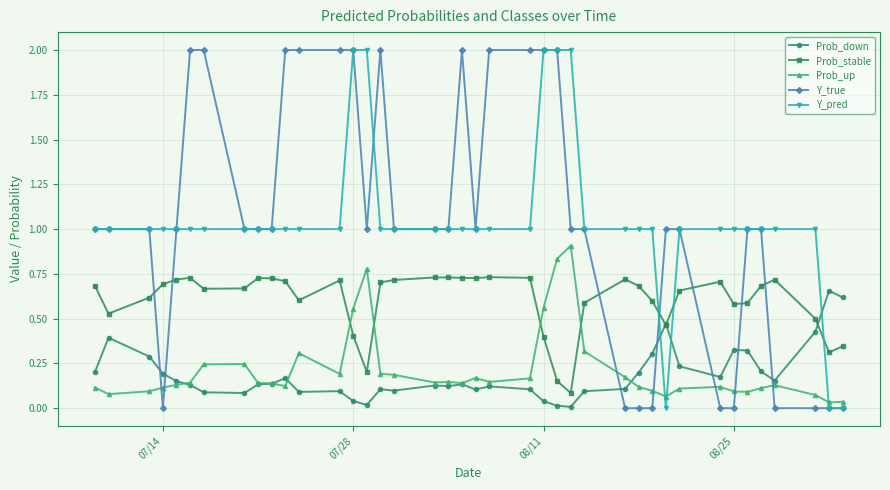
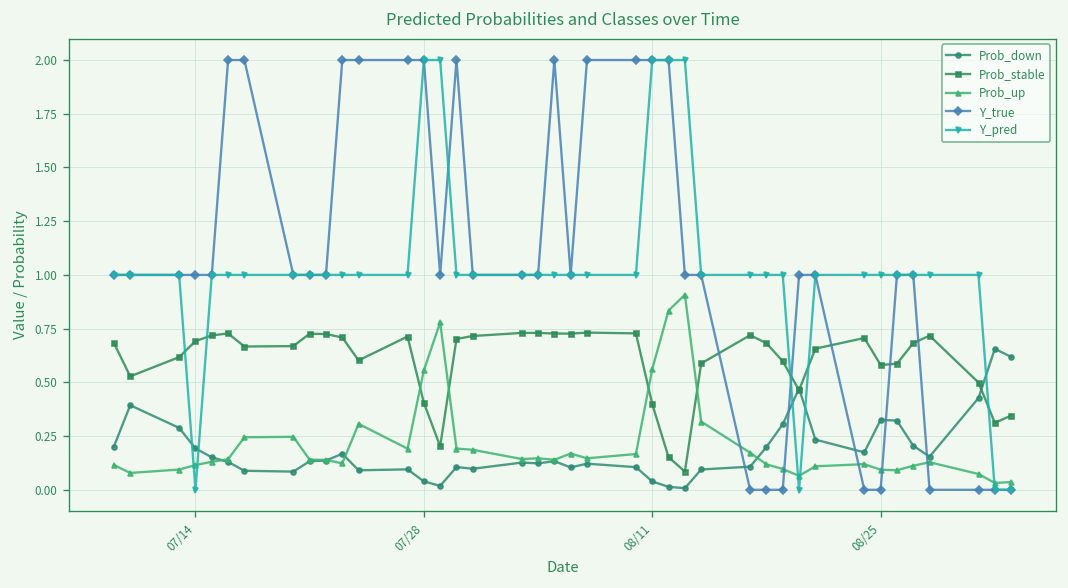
  {
    "Y_true": {
-     "07/14": 0,
+     "07/14": 1,
      "08/25": 0
    },
    "Y_pred": {
-     "07/14": 1,
+     "07/14": 0,
      "08/25": 1
    }
  }
